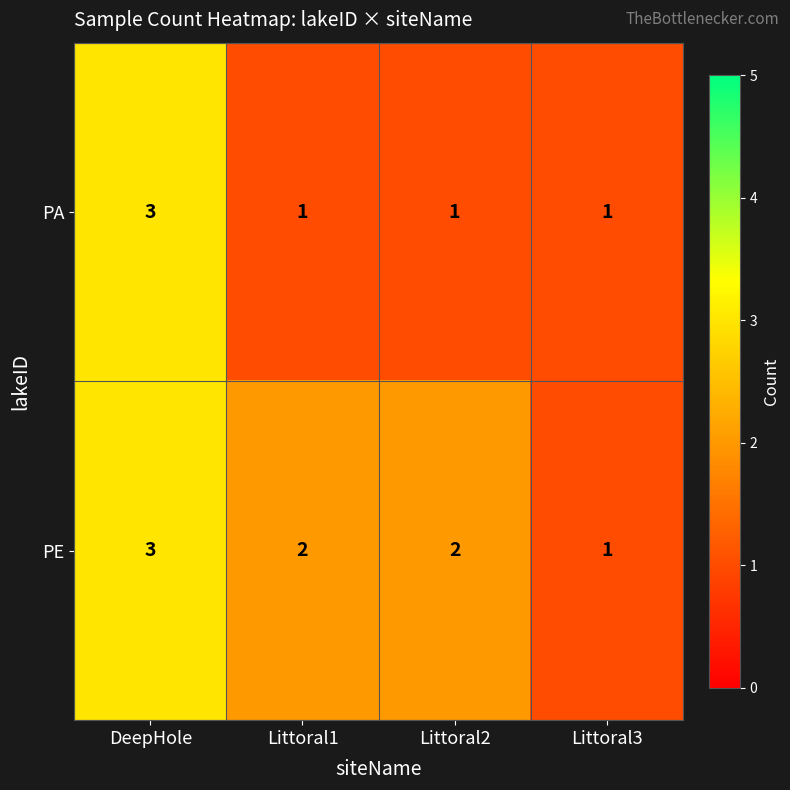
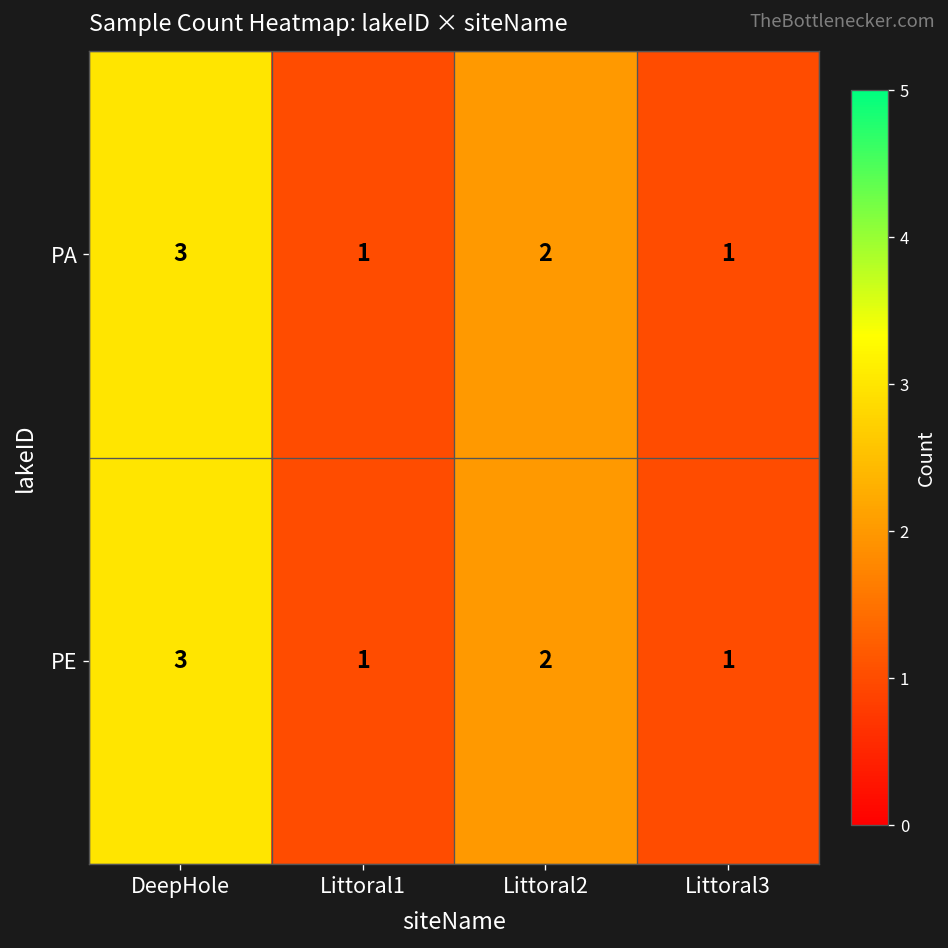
  {
    "PA": {
      "DeepHole": 3,
      "Littoral1": 1,
-     "Littoral2": 1,
+     "Littoral2": 2,
      "Littoral3": 1
    },
    "PE": {
      "DeepHole": 3,
-     "Littoral1": 2,
+     "Littoral1": 1,
      "Littoral2": 2,
      "Littoral3": 1
    }
  }
